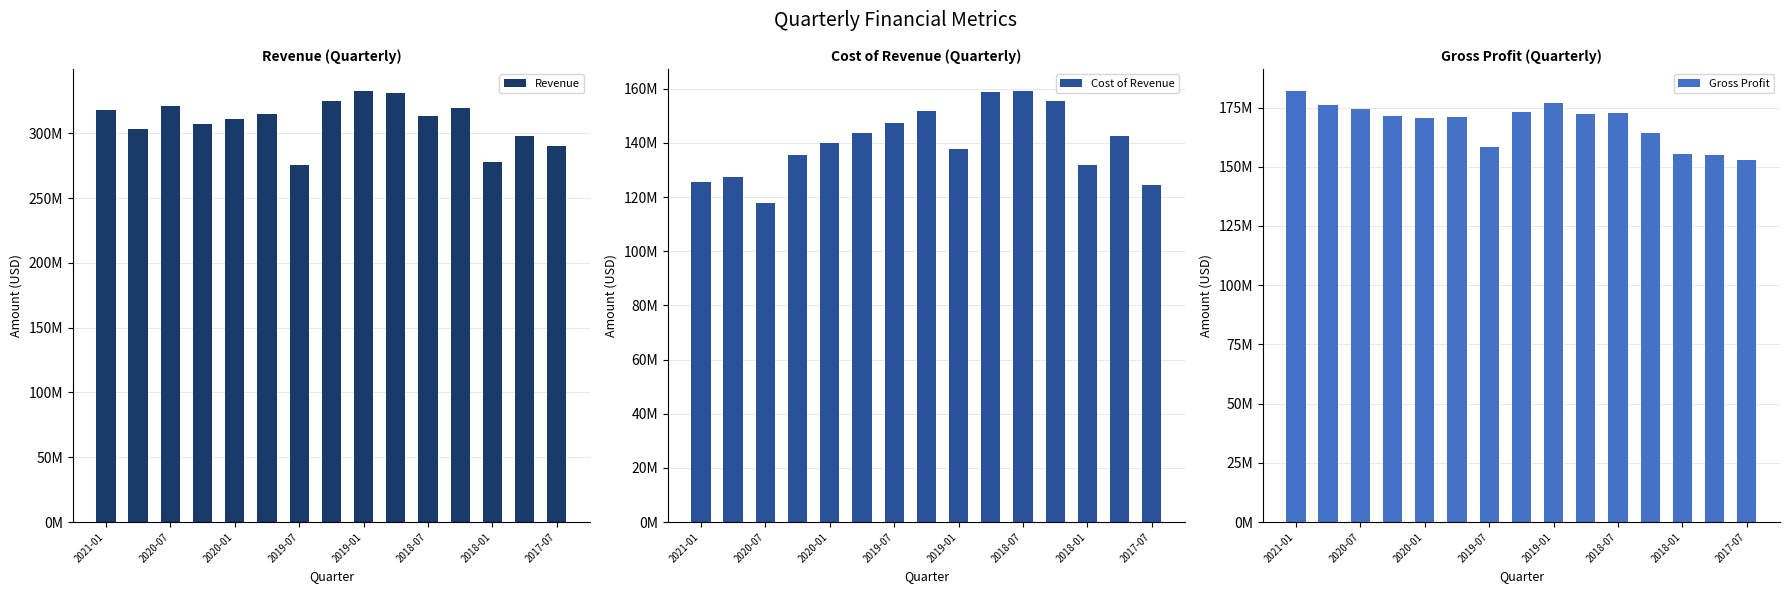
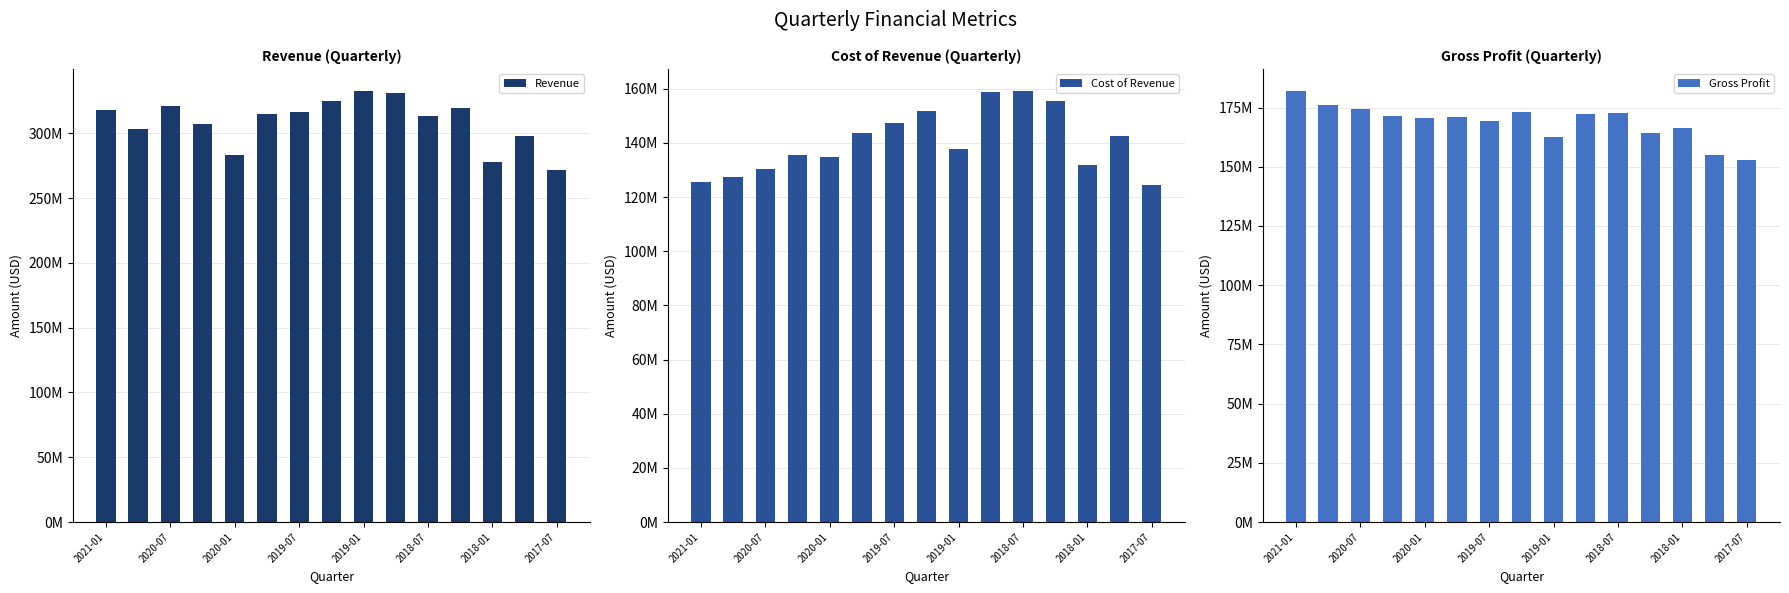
  {
    "Revenue (Quarterly)": {
      "2021-01": 318000000,
      "2020-07": 321000000,
-     "2020-01": 311000000,
-     "2019-07": 276000000,
+     "2020-01": 284000000,
+     "2019-07": 317000000,
      "2019-01": 333000000,
      "2018-07": 313000000,
      "2018-01": 278000000,
-     "2017-07": 290000000
+     "2017-07": 272000000
    },
    "Cost of Revenue (Quarterly)": {
      "2021-01": 126000000,
-     "2020-07": 118000000,
-     "2020-01": 140000000,
+     "2020-07": 130000000,
+     "2020-01": 135000000,
      "2019-07": 147000000,
      "2019-01": 138000000,
      "2018-07": 159000000,
      "2018-01": 132000000,
      "2017-07": 125000000
    },
    "Gross Profit (Quarterly)": {
      "2021-01": 182000000,
      "2020-07": 174000000,
      "2020-01": 171000000,
-     "2019-07": 158000000,
-     "2019-01": 177000000,
+     "2019-07": 169000000,
+     "2019-01": 163000000,
      "2018-07": 173000000,
-     "2018-01": 156000000,
+     "2018-01": 166000000,
      "2017-07": 153000000
    }
  }
